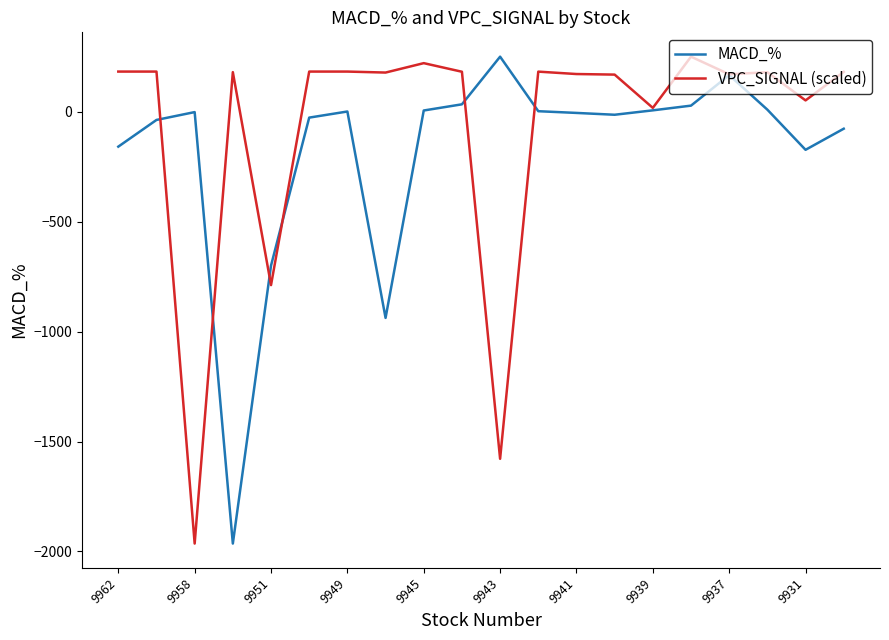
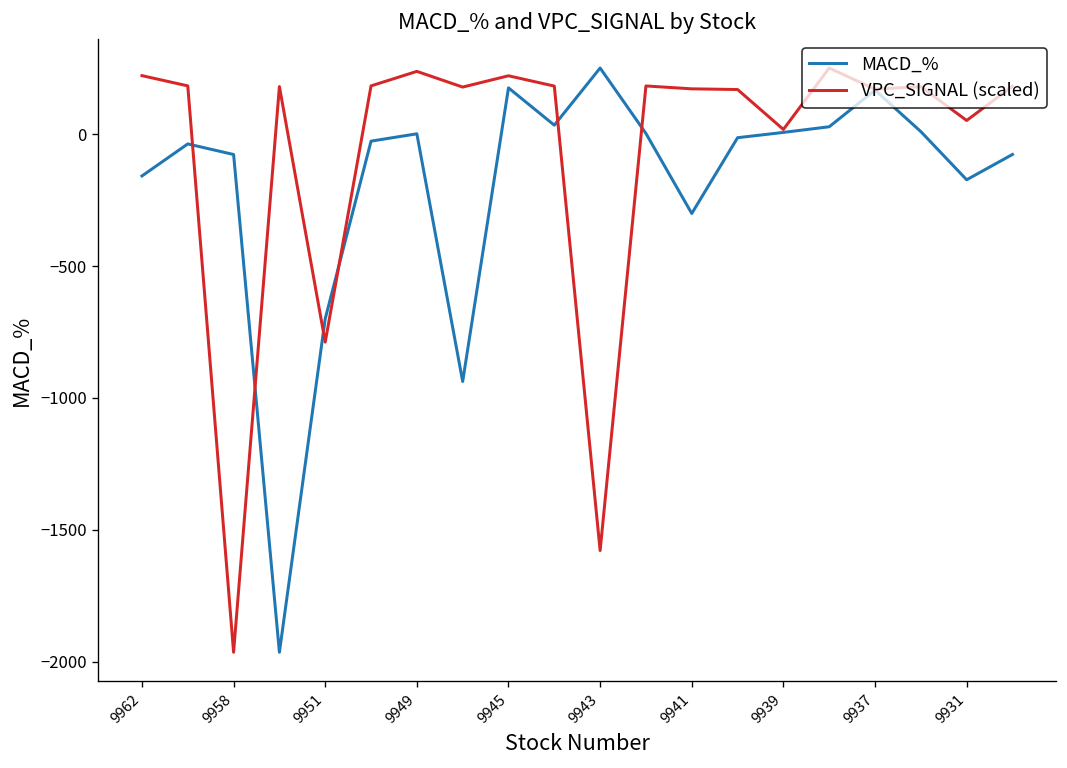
  {
    "MACD_%": {
      "9962": -160,
-     "9958": 0,
+     "9958": -80,
      "9951": -700,
      "9949": 0,
-     "9945": 10,
+     "9945": 180,
      "9943": 250,
-     "9941": 0,
+     "9941": -300,
      "9931": -170
    },
    "VPC_SIGNAL (scaled)": {
-     "9962": 180,
+     "9962": 220,
      "9958": -1960,
      "9951": -790,
-     "9949": 180,
+     "9949": 240,
      "9945": 220,
      "9943": -1580,
      "9941": 170,
      "9931": 50
    }
  }
